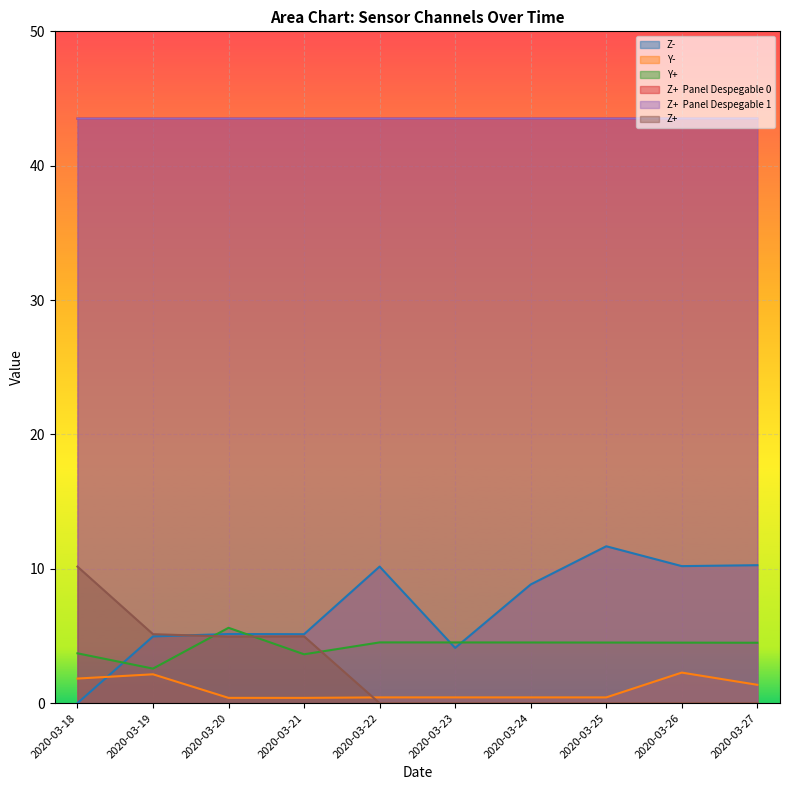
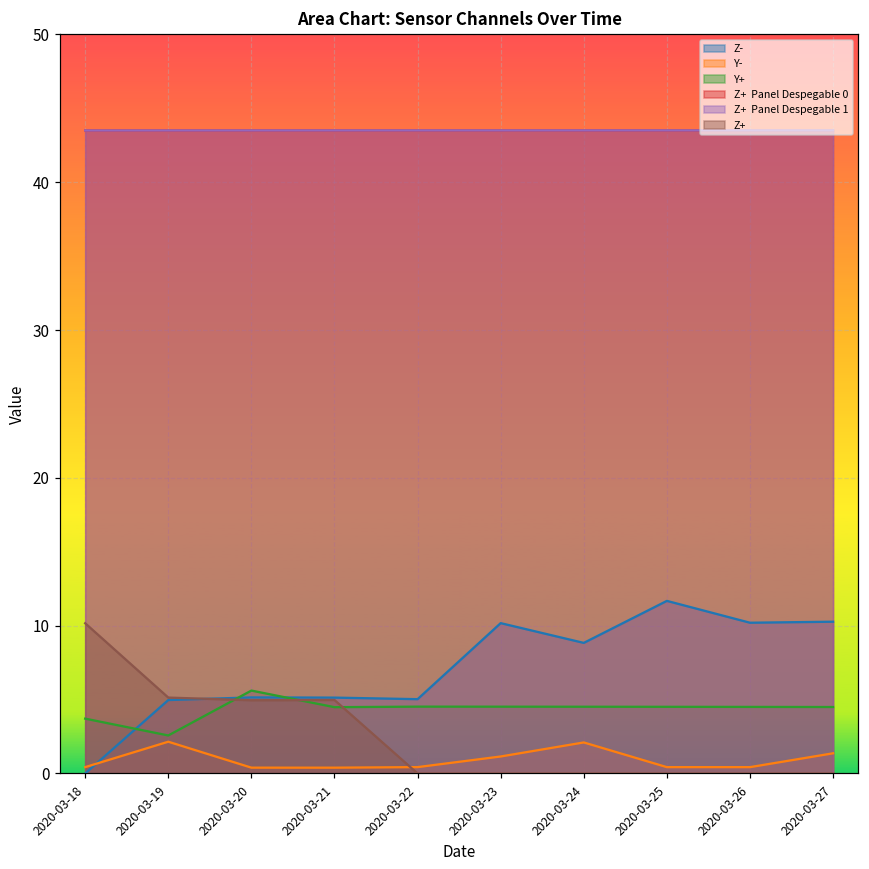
  {
    "Z-": {
      "2020-03-18": 0.0,
      "2020-03-20": 5.1,
-     "2020-03-22": 10.2,
-     "2020-03-23": 4.1,
+     "2020-03-22": 5.0,
+     "2020-03-23": 10.2,
      "2020-03-24": 8.8,
      "2020-03-25": 11.7,
      "2020-03-26": 10.2,
      "2020-03-27": 10.3
    },
    "Y-": {
-     "2020-03-18": 1.8,
+     "2020-03-18": 0.4,
      "2020-03-19": 2.1,
      "2020-03-20": 0.4,
      "2020-03-21": 0.4,
      "2020-03-22": 0.4,
-     "2020-03-23": 0.4,
-     "2020-03-24": 0.4,
+     "2020-03-23": 1.2,
+     "2020-03-24": 2.1,
      "2020-03-25": 0.4,
-     "2020-03-26": 2.3,
+     "2020-03-26": 0.4,
      "2020-03-27": 1.4
    },
    "Y+": {
      "2020-03-18": 3.7,
      "2020-03-19": 2.6,
      "2020-03-20": 5.6,
-     "2020-03-21": 3.6,
+     "2020-03-21": 4.5,
      "2020-03-22": 4.5,
      "2020-03-23": 4.5,
      "2020-03-24": 4.5,
      "2020-03-25": 4.5,
      "2020-03-26": 4.5,
      "2020-03-27": 4.5
    },
    "Z+ Panel Despegable 1": {
      "2020-03-18": 43.5,
      "2020-03-19": 43.5,
      "2020-03-20": 43.5,
      "2020-03-21": 43.5,
      "2020-03-22": 43.5,
      "2020-03-23": 43.5,
      "2020-03-24": 43.5,
      "2020-03-25": 43.5
    },
    "Z+": {
      "2020-03-18": 10.2,
      "2020-03-20": 5.0,
      "2020-03-22": 0.0,
      "2020-03-23": 0.0,
      "2020-03-24": 0.0,
      "2020-03-25": 0.0,
      "2020-03-26": 0.0,
      "2020-03-27": 0.0
    }
  }
